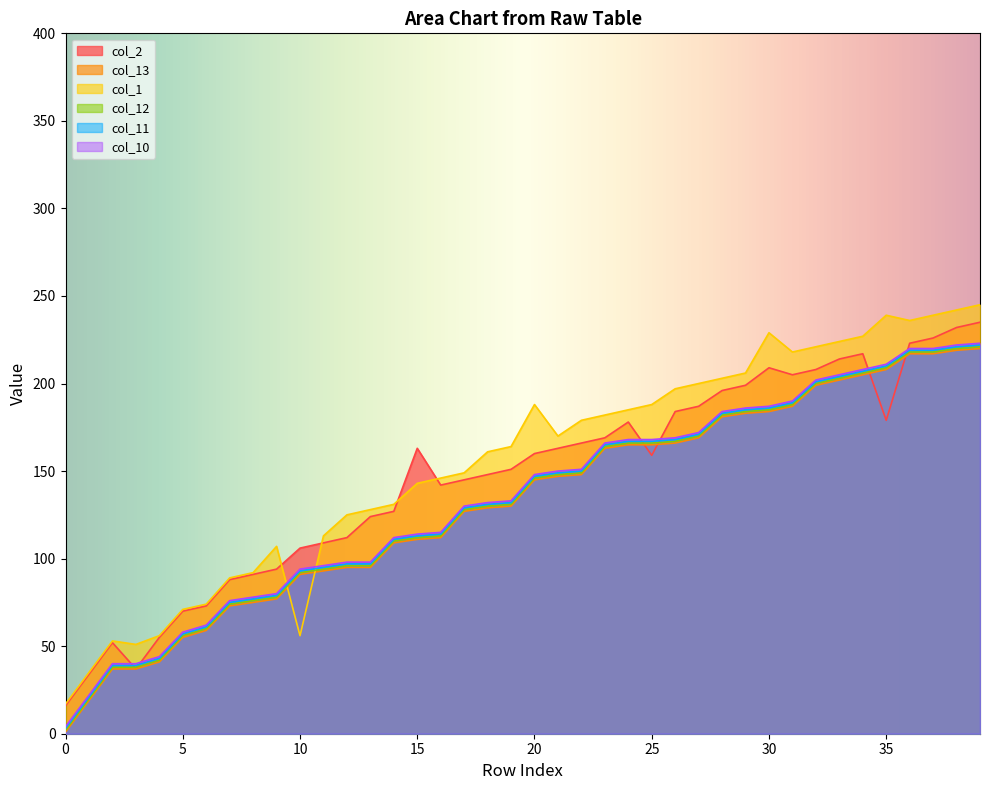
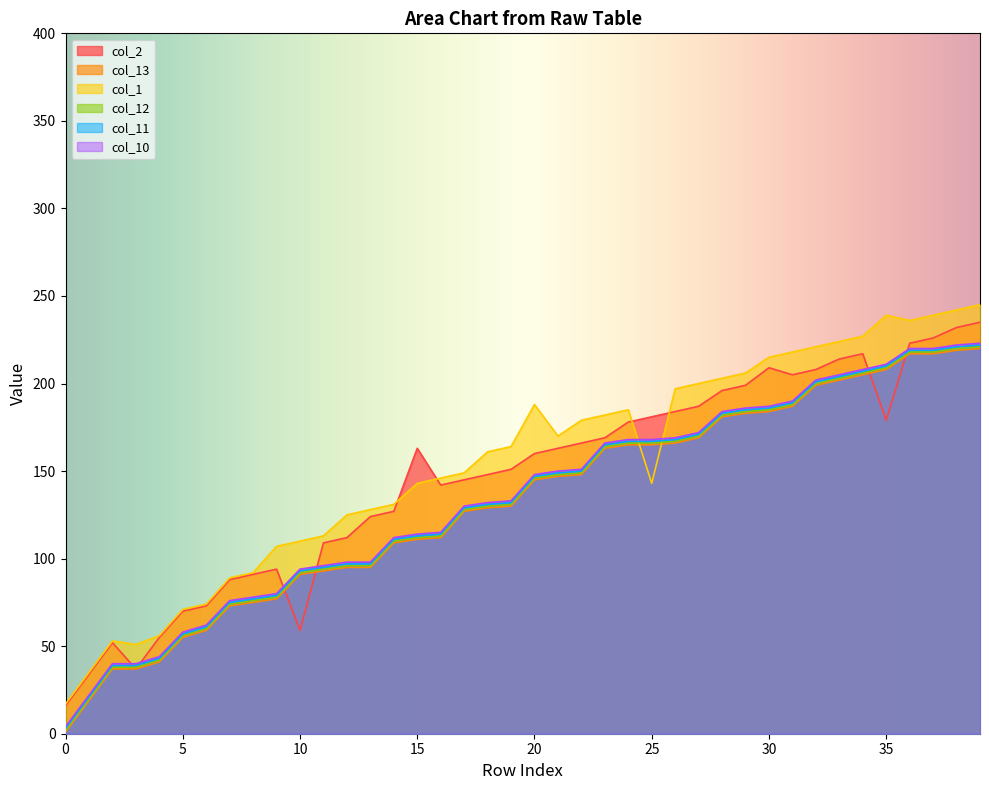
  {
    "col_2": {
-     "10": 106,
+     "10": 59,
      "15": 163,
      "20": 160,
-     "25": 159,
+     "25": 181,
      "30": 209,
      "35": 179
    },
    "col_1": {
-     "10": 56,
+     "10": 110,
      "15": 143,
      "20": 188,
-     "25": 188,
-     "30": 229,
+     "25": 143,
+     "30": 215,
      "35": 239
    }
  }
